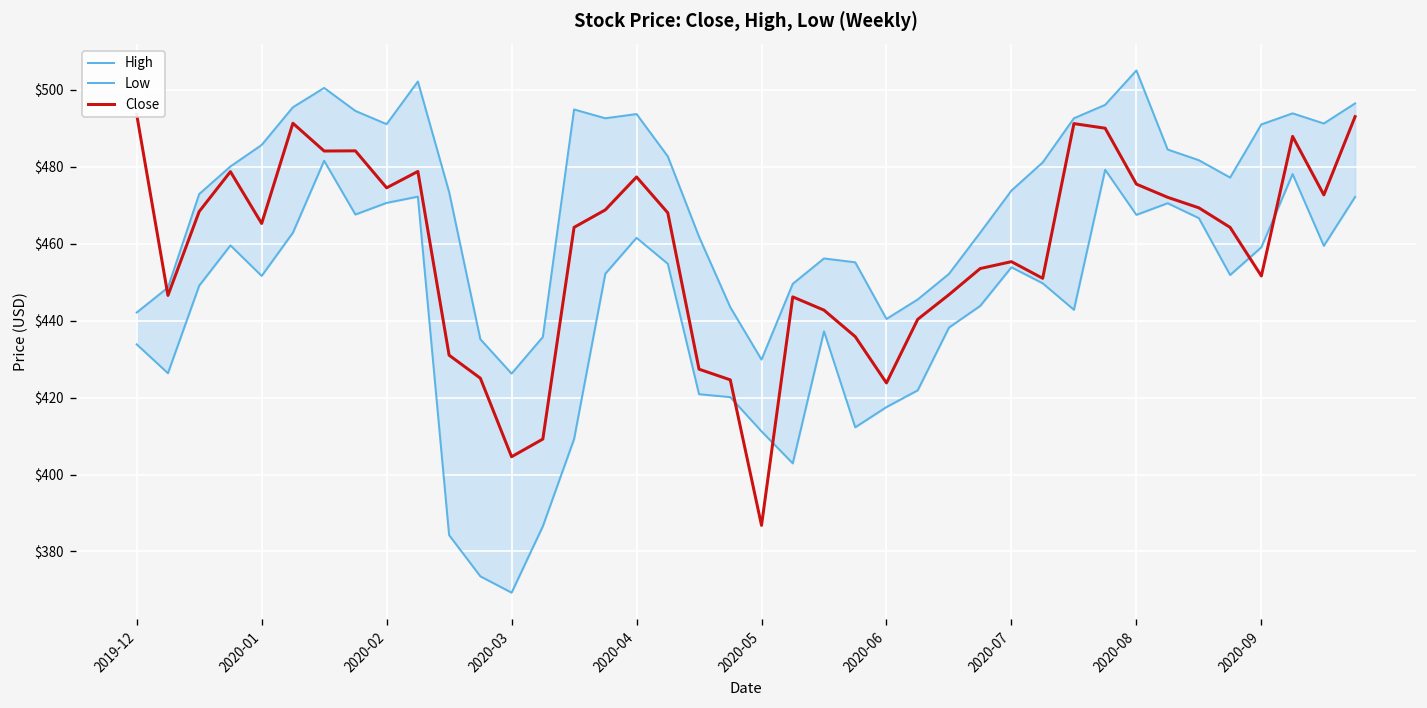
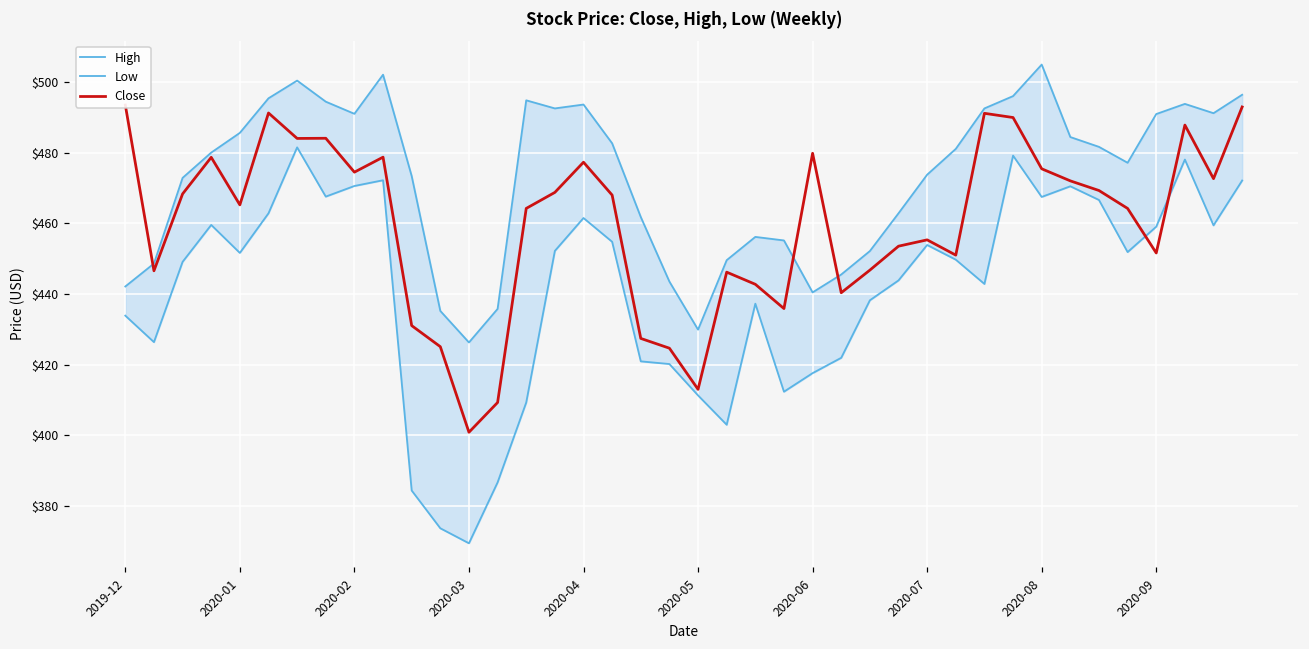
  {
    "Close": {
      "2019-12": "$494",
      "2020-01": "$465",
      "2020-02": "$475",
-     "2020-03": "$405",
+     "2020-03": "$401",
      "2020-04": "$477",
-     "2020-05": "$387",
-     "2020-06": "$424",
+     "2020-05": "$413",
+     "2020-06": "$480",
      "2020-07": "$455",
      "2020-08": "$476",
      "2020-09": "$452"
    }
  }
